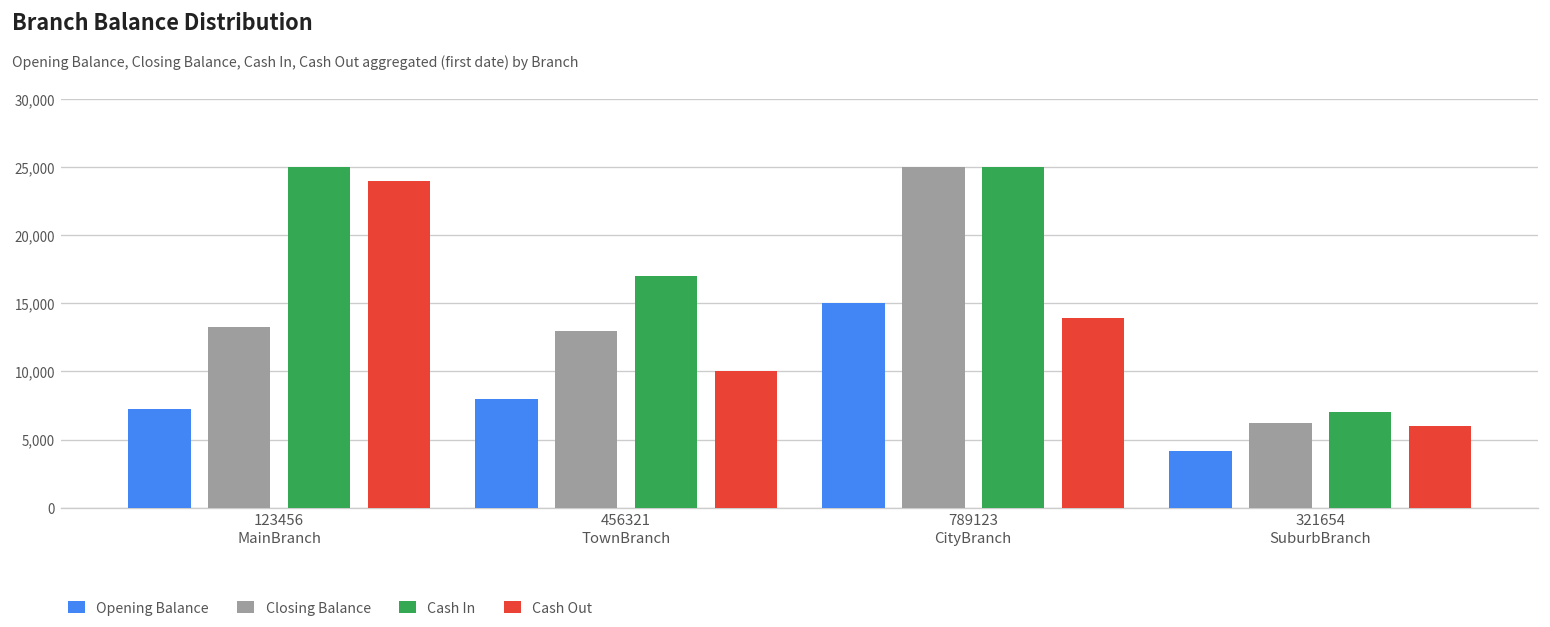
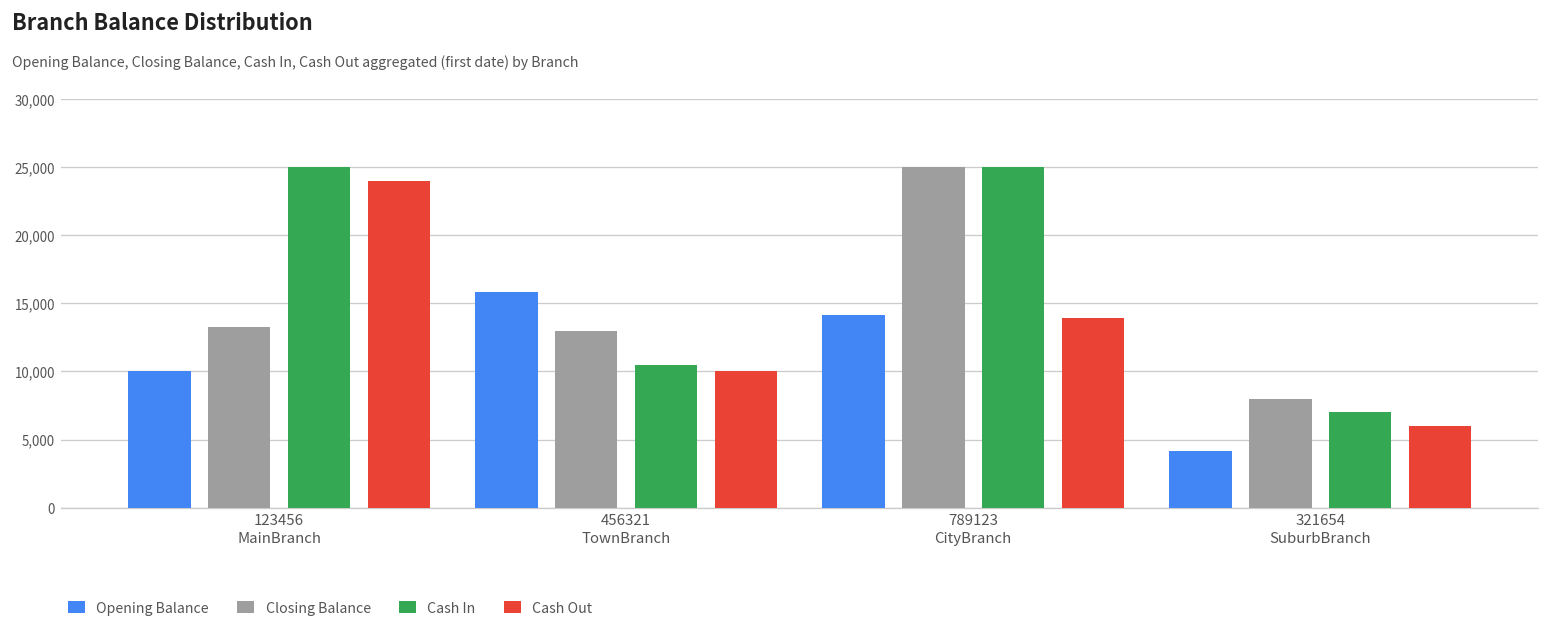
  {
    "Opening Balance": {
-     "123456 MainBranch": "7,300",
-     "456321 TownBranch": "8,000",
-     "789123 CityBranch": "15,000",
+     "123456 MainBranch": "10,000",
+     "456321 TownBranch": "15,800",
+     "789123 CityBranch": "14,200",
      "321654 SuburbBranch": "4,200"
    },
    "Closing Balance": {
      "123456 MainBranch": "13,300",
      "456321 TownBranch": "13,000",
      "789123 CityBranch": "25,000",
-     "321654 SuburbBranch": "6,200"
+     "321654 SuburbBranch": "8,000"
    },
    "Cash In": {
      "123456 MainBranch": "25,000",
-     "456321 TownBranch": "17,000",
+     "456321 TownBranch": "10,500",
      "789123 CityBranch": "25,000",
      "321654 SuburbBranch": "7,000"
    },
    "Cash Out": {
      "123456 MainBranch": "24,000",
      "456321 TownBranch": "10,000",
      "789123 CityBranch": "14,000",
      "321654 SuburbBranch": "6,000"
    }
  }
